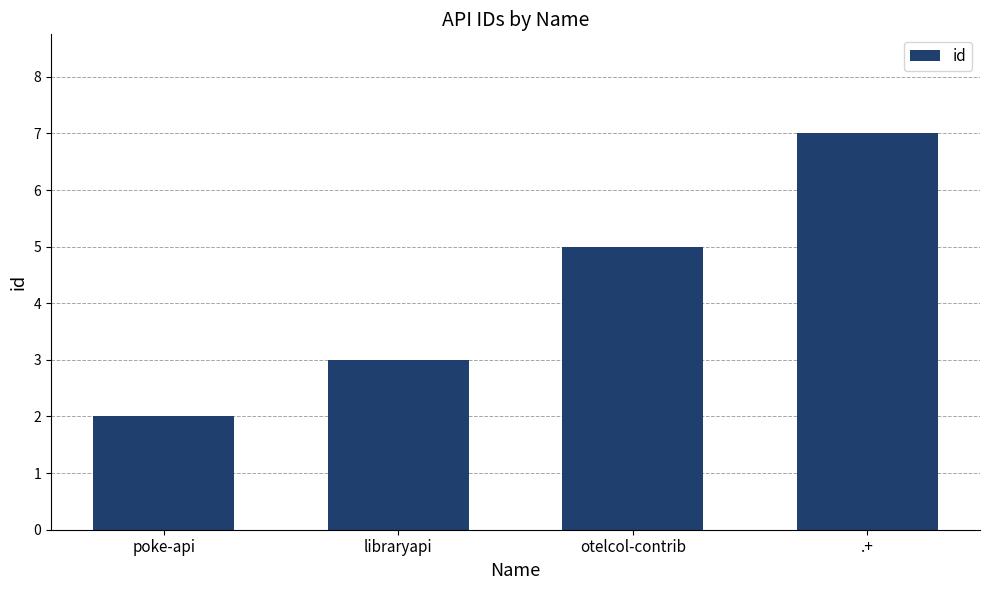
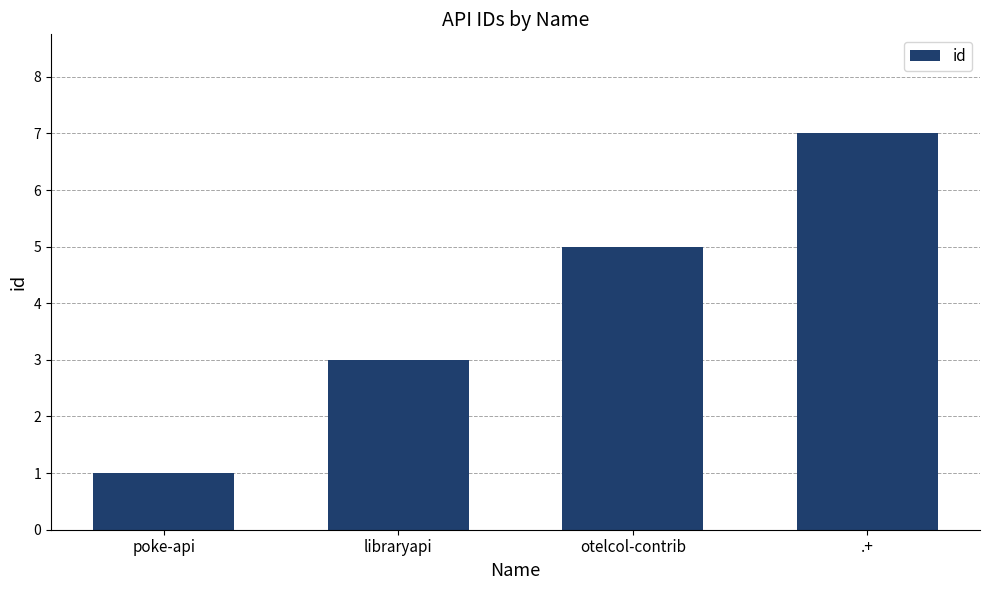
  {
-   "poke-api": 2,
+   "poke-api": 1,
    "libraryapi": 3,
    "otelcol-contrib": 5,
    ".+": 7
  }
